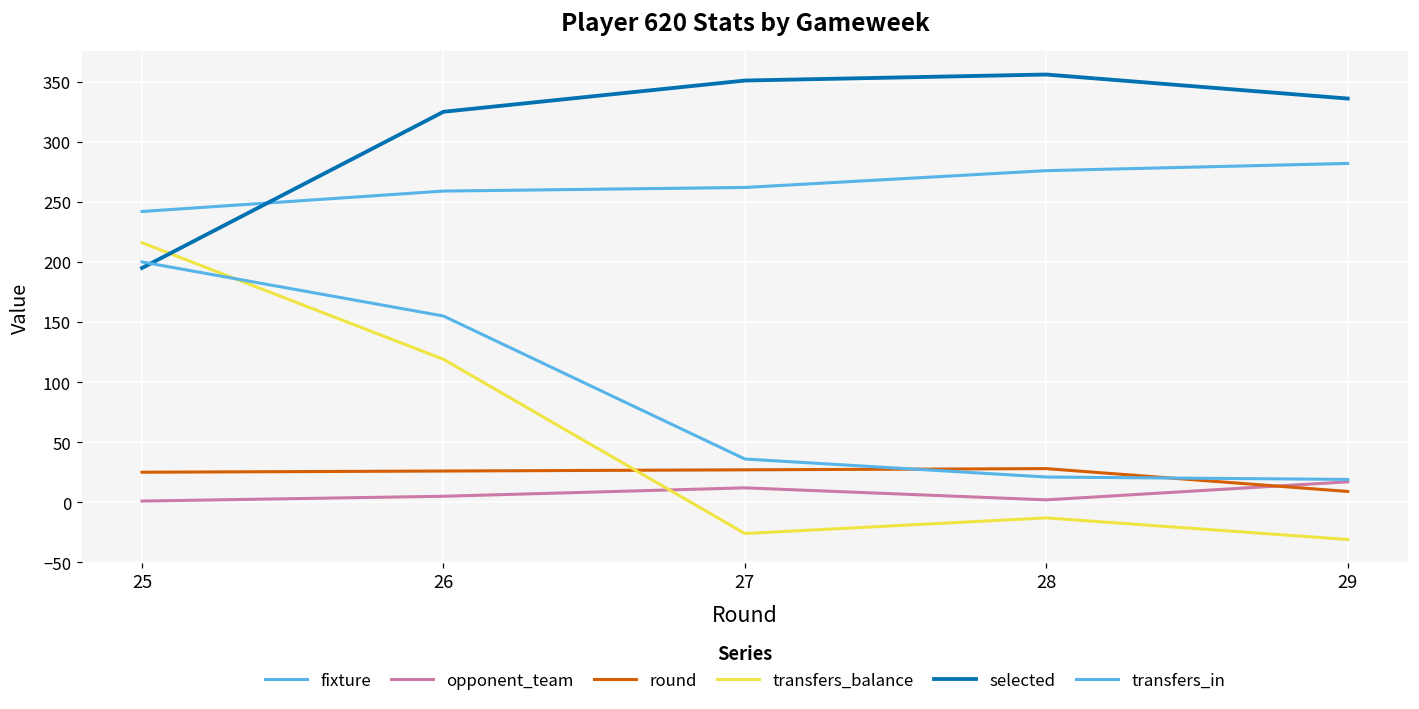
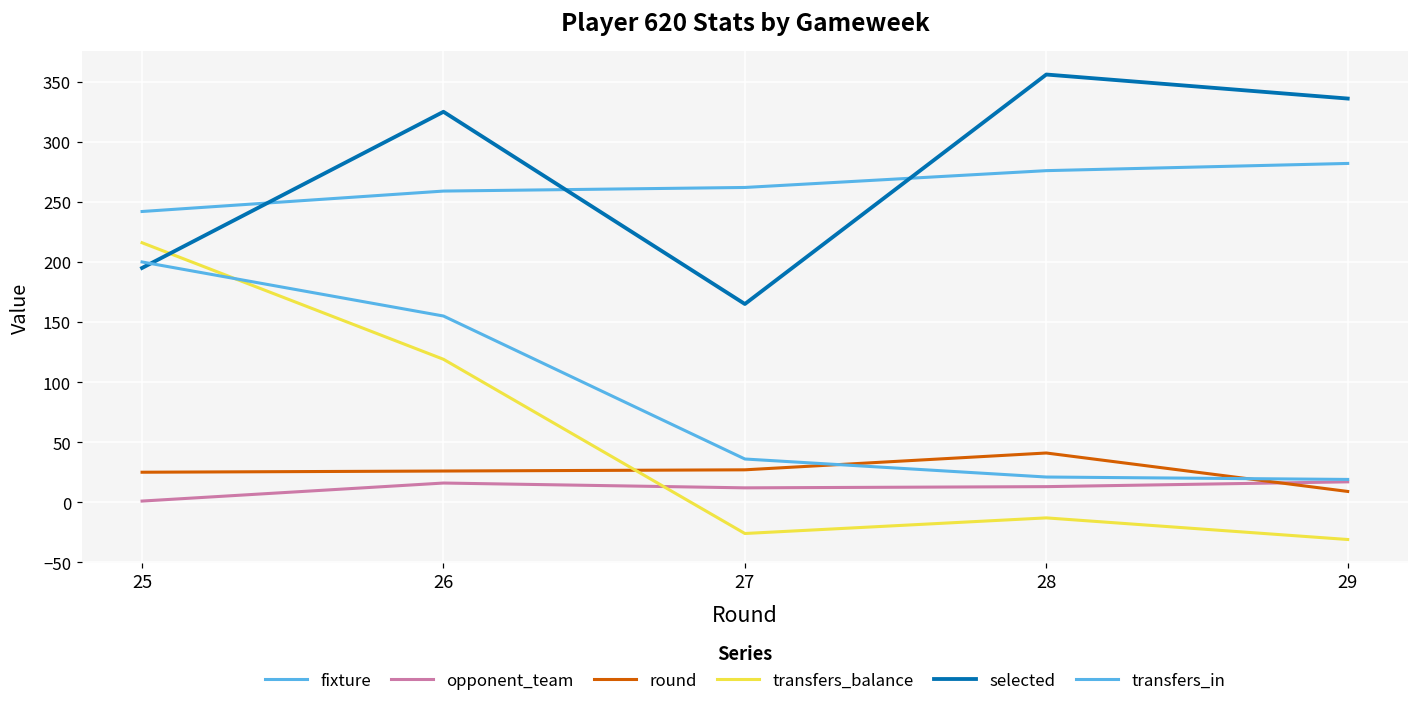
  {
    "opponent_team": {
      "25": 1,
-     "26": 5,
+     "26": 16,
      "27": 12,
-     "28": 2
+     "28": 13
    },
    "round": {
      "25": 25,
      "26": 26,
      "27": 27,
-     "28": 28,
+     "28": 41,
      "29": 9
    },
    "transfers_balance": {
      "25": 216,
      "26": 119,
      "27": -26,
      "28": -13,
      "29": -31
    },
    "selected": {
      "25": 195,
      "26": 325,
-     "27": 351,
+     "27": 165,
      "28": 356,
      "29": 336
    }
  }
